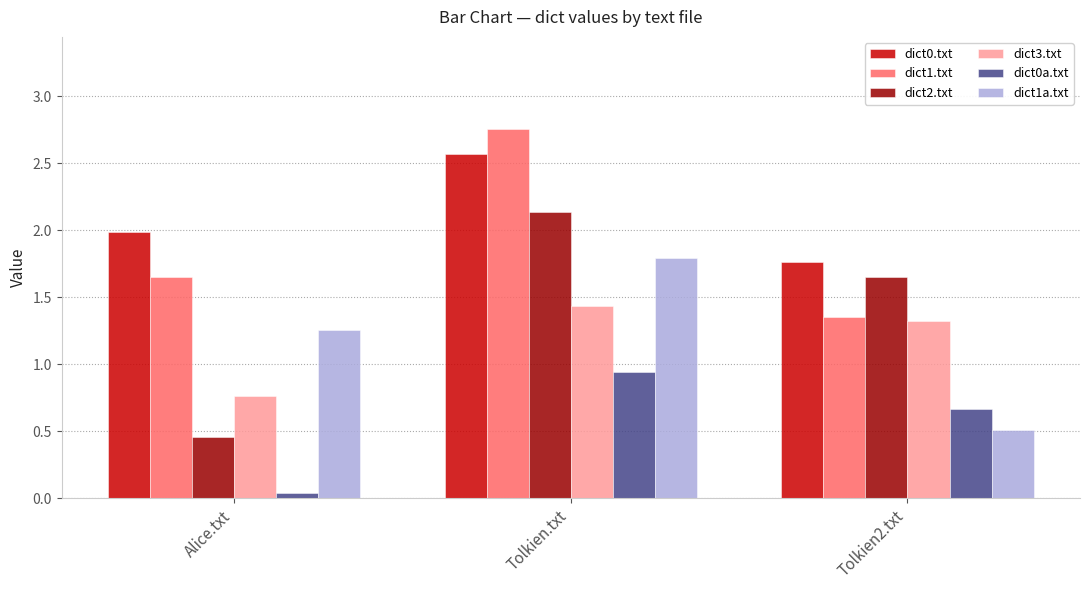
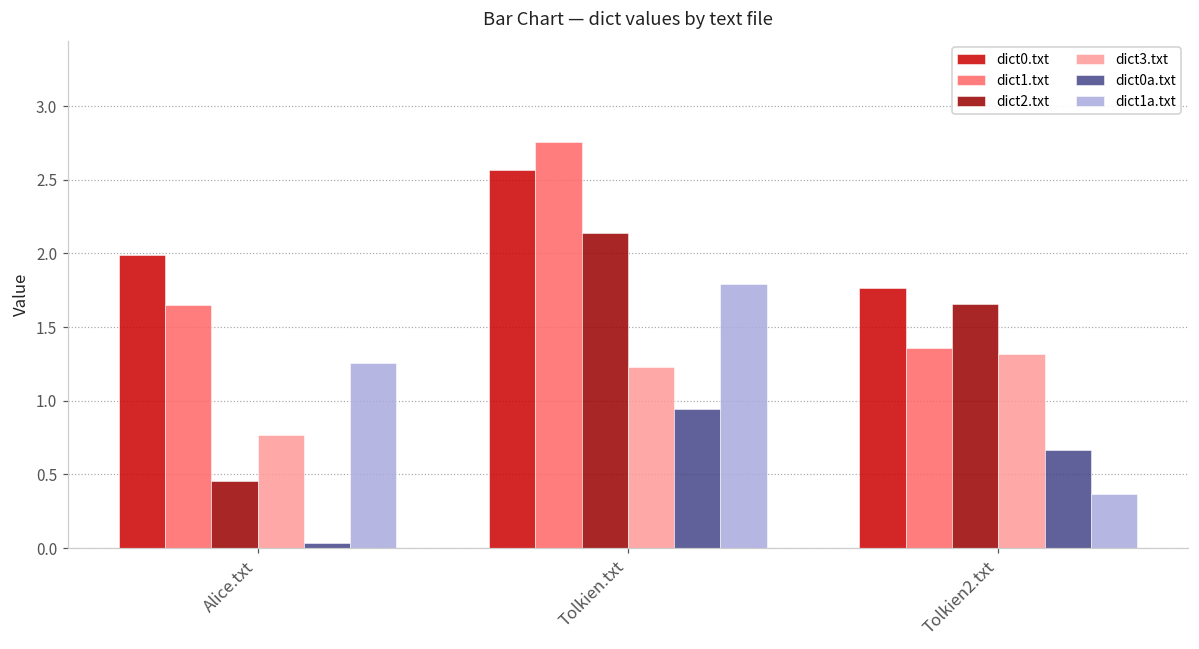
  {
    "dict1.txt": {
      "Alice.txt": 1.65,
      "Tolkien.txt": 2.76,
      "Tolkien2.txt": 1.36
    },
    "dict3.txt": {
      "Alice.txt": 0.77,
-     "Tolkien.txt": 1.43,
+     "Tolkien.txt": 1.23,
      "Tolkien2.txt": 1.32
    },
    "dict0a.txt": {
      "Alice.txt": 0.04,
      "Tolkien.txt": 0.95,
      "Tolkien2.txt": 0.67
    },
    "dict1a.txt": {
      "Alice.txt": 1.25,
      "Tolkien.txt": 1.79,
-     "Tolkien2.txt": 0.51
+     "Tolkien2.txt": 0.36
    }
  }
